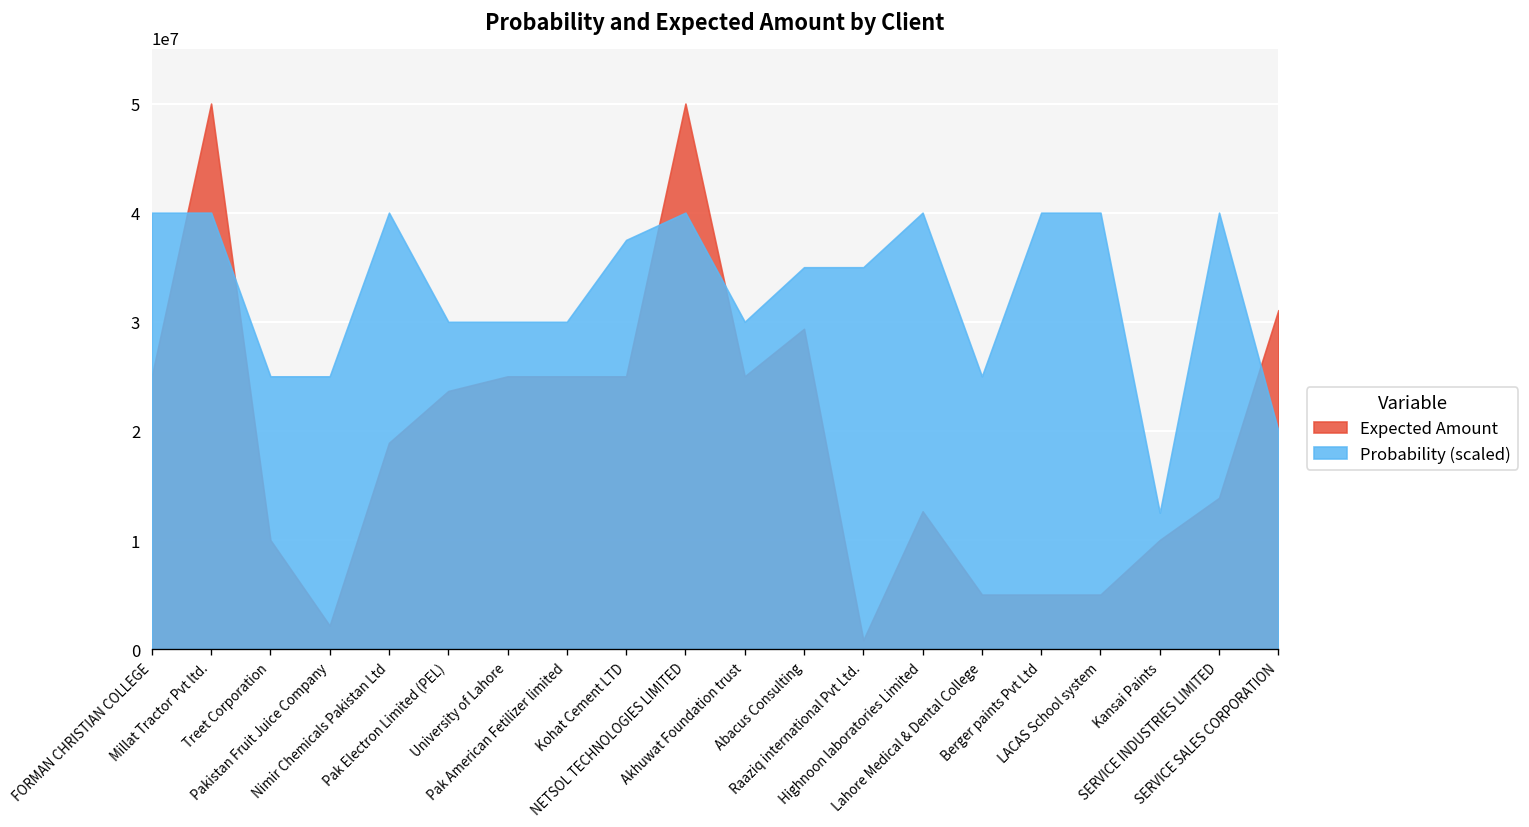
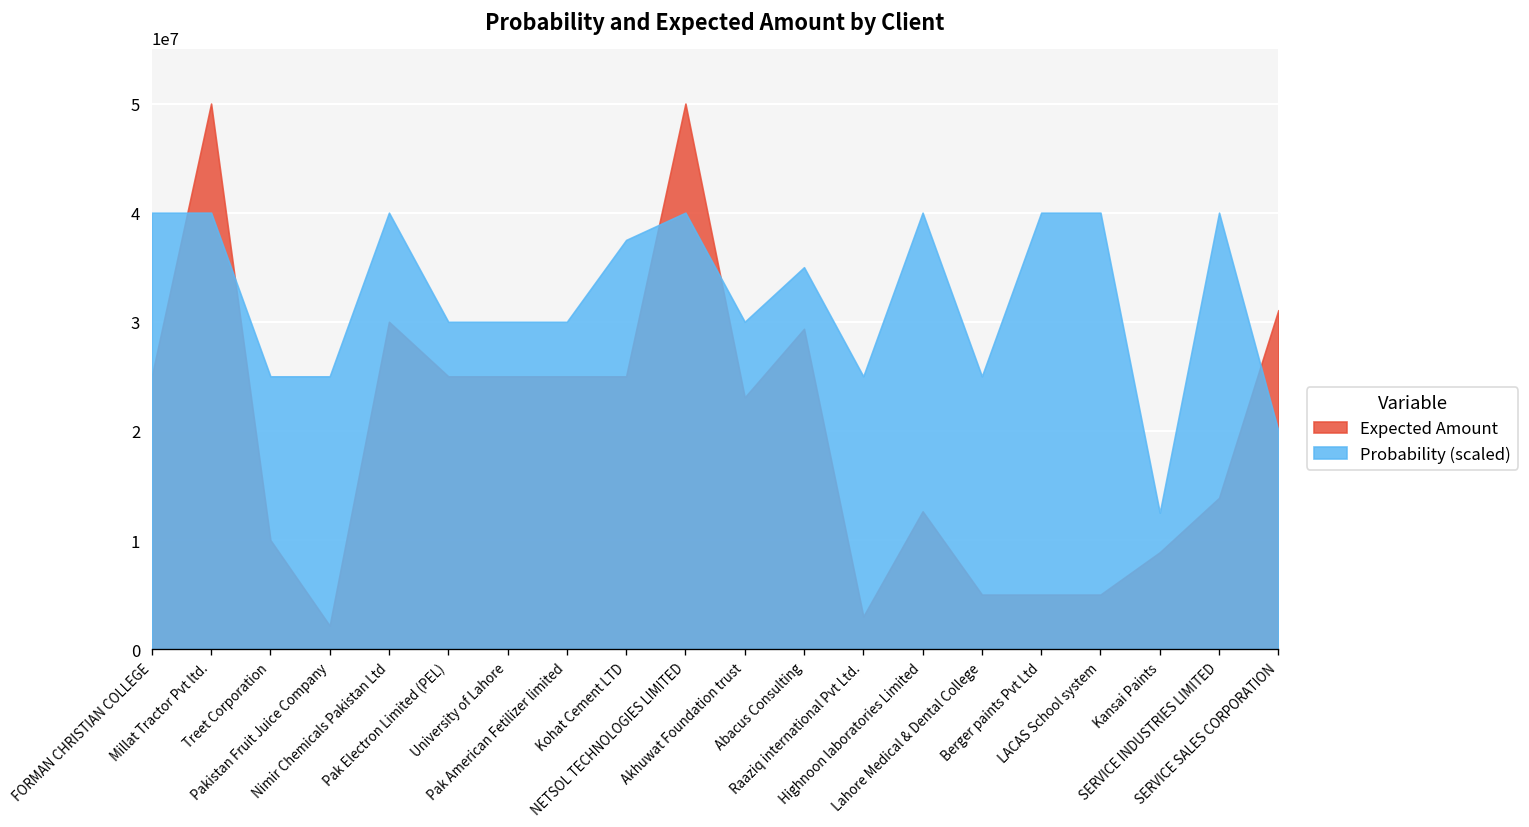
  {
    "Expected Amount": {
      "FORMAN CHRISTIAN COLLEGE": 25000000,
      "Millat Tractor Pvt ltd.": 50000000,
      "Treet Corporation": 10000000,
      "Pakistan Fruit Juice Company": 2000000,
-     "Nimir Chemicals Pakistan Ltd": 19000000,
-     "Pak Electron Limited (PEL)": 24000000,
+     "Nimir Chemicals Pakistan Ltd": 30000000,
+     "Pak Electron Limited (PEL)": 25000000,
      "University of Lahore": 25000000,
      "Pak American Fetilizer limited": 25000000,
      "Kohat Cement LTD": 25000000,
      "NETSOL TECHNOLOGIES LIMITED": 50000000,
-     "Akhuwat Foundation trust": 25000000,
+     "Akhuwat Foundation trust": 23000000,
      "Abacus Consulting": 29000000,
-     "Raaziq international Pvt Ltd.": 1000000,
+     "Raaziq international Pvt Ltd.": 3000000,
      "Highnoon laboratories Limited": 13000000,
      "Lahore Medical & Dental College": 5000000,
      "Berger paints Pvt Ltd": 5000000,
      "LACAS School system": 5000000,
-     "Kansai Paints": 10000000,
+     "Kansai Paints": 9000000,
      "SERVICE INDUSTRIES LIMITED": 14000000,
      "SERVICE SALES CORPORATION": 31000000
    },
    "Probability (scaled)": {
      "FORMAN CHRISTIAN COLLEGE": 40000000,
      "Millat Tractor Pvt ltd.": 40000000,
      "Treet Corporation": 25000000,
      "Pakistan Fruit Juice Company": 25000000,
      "Nimir Chemicals Pakistan Ltd": 40000000,
      "Pak Electron Limited (PEL)": 30000000,
      "University of Lahore": 30000000,
      "Pak American Fetilizer limited": 30000000,
      "Kohat Cement LTD": 38000000,
      "NETSOL TECHNOLOGIES LIMITED": 40000000,
      "Akhuwat Foundation trust": 30000000,
      "Abacus Consulting": 35000000,
-     "Raaziq international Pvt Ltd.": 35000000,
+     "Raaziq international Pvt Ltd.": 25000000,
      "Highnoon laboratories Limited": 40000000,
      "Lahore Medical & Dental College": 25000000,
      "Berger paints Pvt Ltd": 40000000,
      "LACAS School system": 40000000,
      "Kansai Paints": 13000000,
      "SERVICE INDUSTRIES LIMITED": 40000000,
      "SERVICE SALES CORPORATION": 20000000
    }
  }
